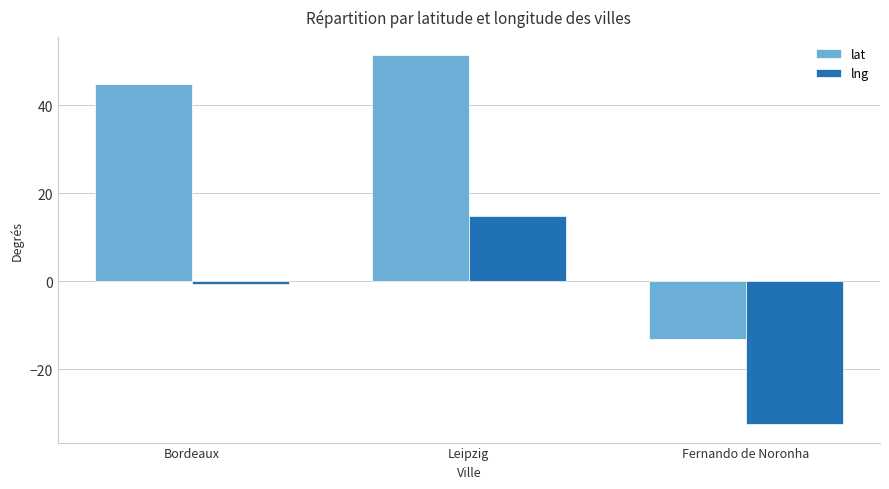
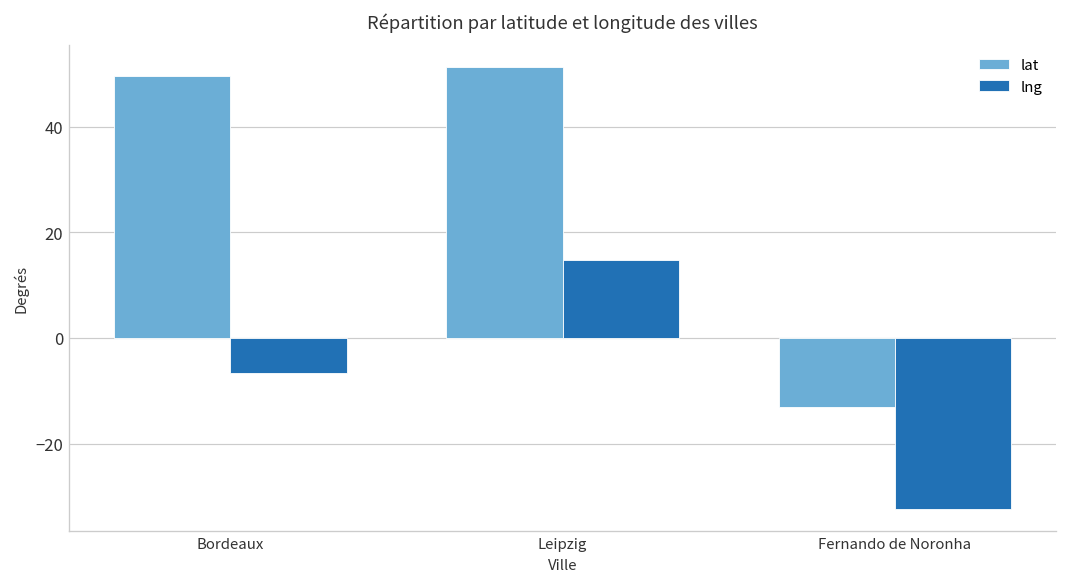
  {
    "lat": {
-     "Bordeaux": 45,
+     "Bordeaux": 50,
      "Leipzig": 51,
      "Fernando de Noronha": -13
    },
    "lng": {
-     "Bordeaux": -1,
+     "Bordeaux": -7,
      "Leipzig": 15,
      "Fernando de Noronha": -32
    }
  }
